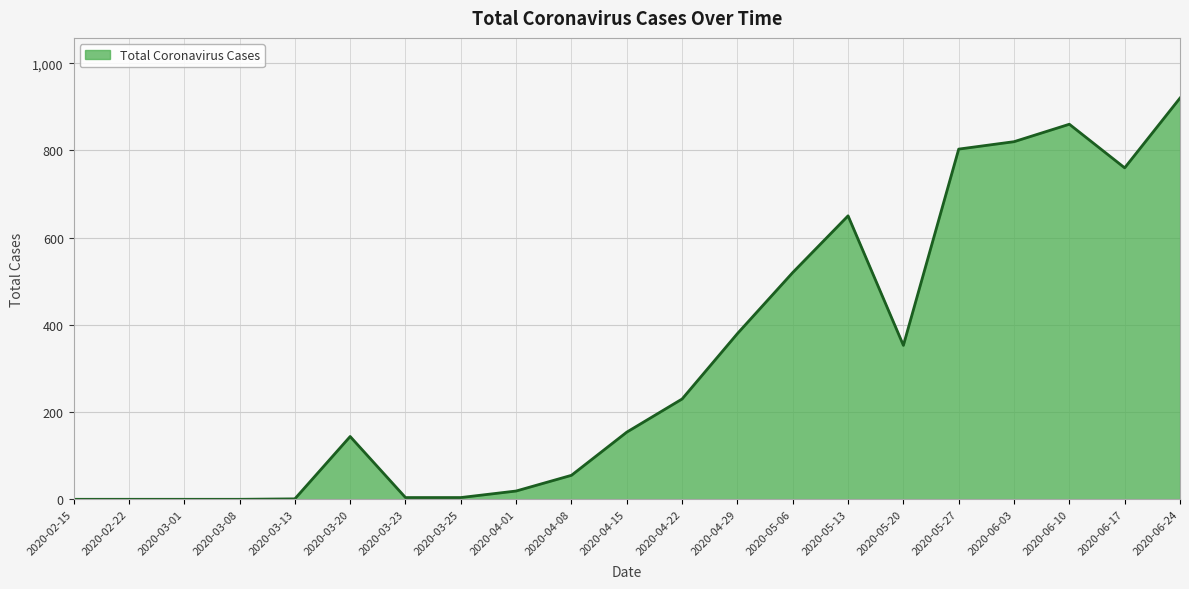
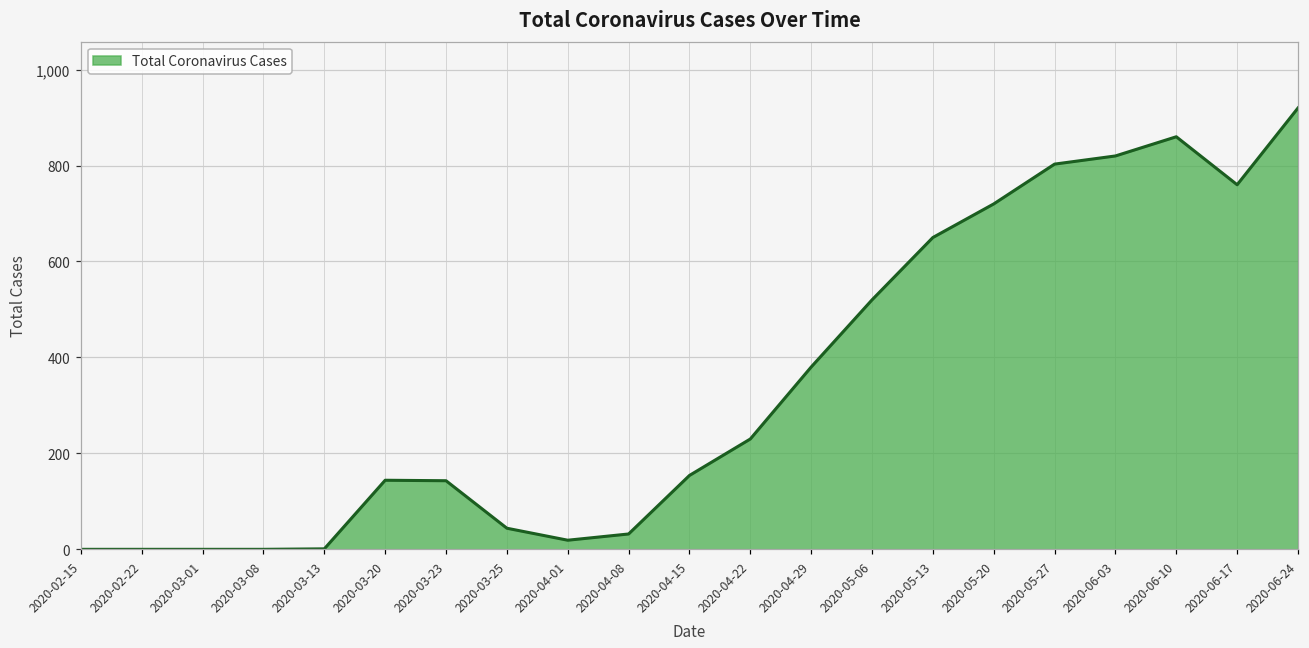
  {
    "2020-02-15": 0,
    "2020-02-22": 0,
    "2020-03-01": 0,
    "2020-03-08": 0,
    "2020-03-13": 0,
    "2020-03-20": 140,
-   "2020-03-23": 0,
-   "2020-03-25": 0,
+   "2020-03-23": 140,
+   "2020-03-25": 40,
    "2020-04-01": 20,
-   "2020-04-08": 60,
+   "2020-04-08": 30,
    "2020-04-15": 150,
    "2020-04-22": 230,
    "2020-04-29": 380,
    "2020-05-06": 520,
    "2020-05-13": 650,
-   "2020-05-20": 350,
+   "2020-05-20": 720,
    "2020-05-27": 800,
    "2020-06-03": 820,
    "2020-06-10": 860,
    "2020-06-17": 760,
    "2020-06-24": 920
  }
